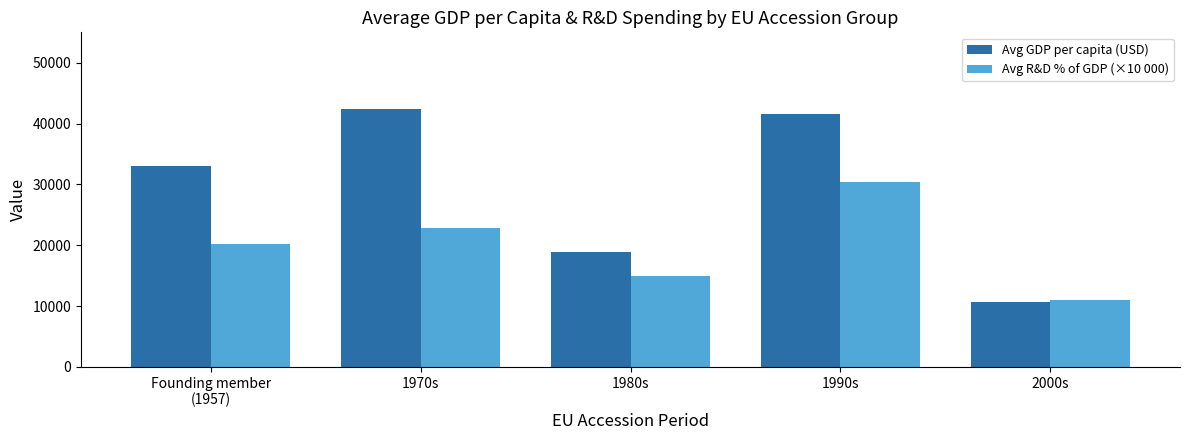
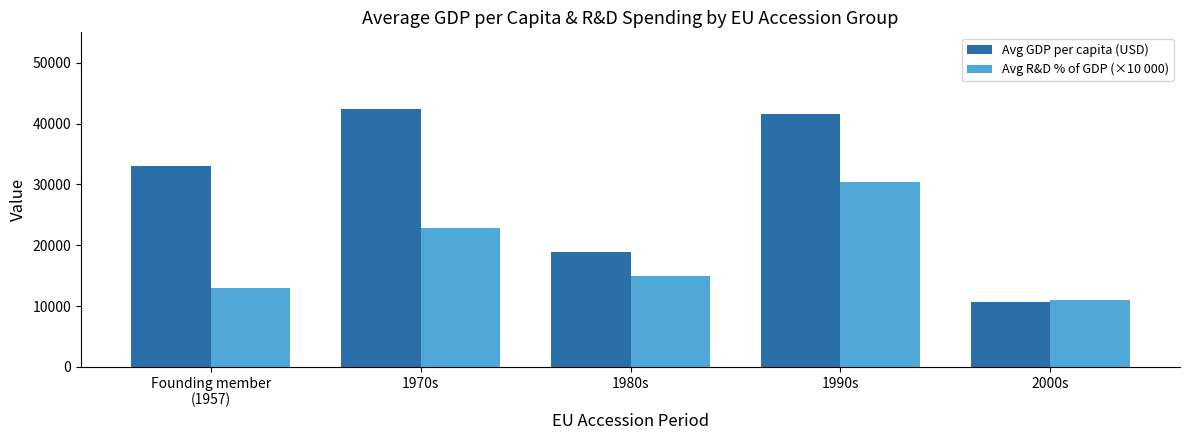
  {
    "Avg GDP per capita (USD)": {
      "Founding member (1957)": 33000,
      "1970s": 42000,
      "1980s": 19000,
      "1990s": 42000,
      "2000s": 11000
    },
    "Avg R&D % of GDP (×10 000)": {
-     "Founding member (1957)": 20000,
+     "Founding member (1957)": 13000,
      "1970s": 23000,
      "1980s": 15000,
      "1990s": 30000,
      "2000s": 11000
    }
  }
